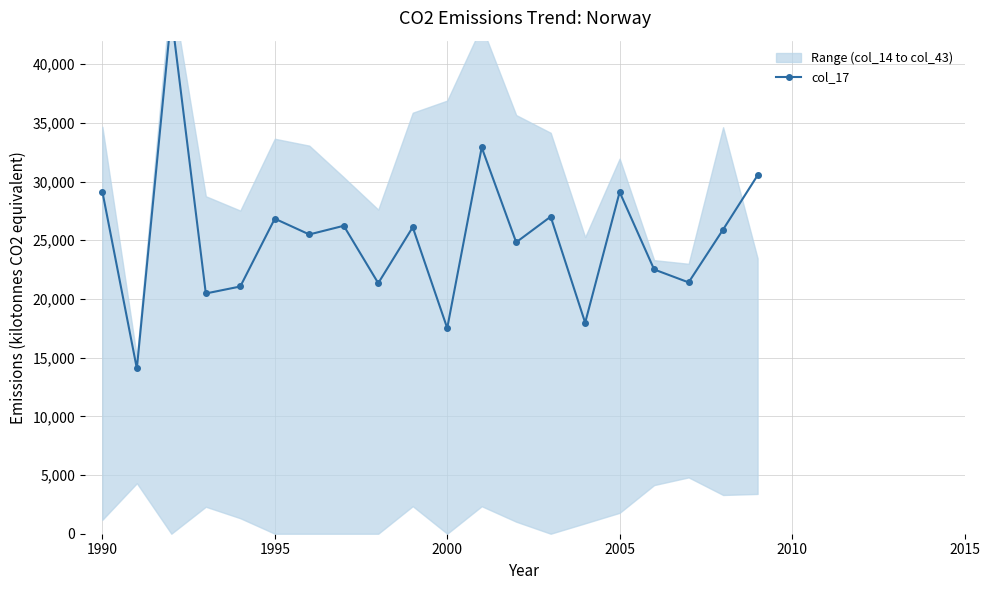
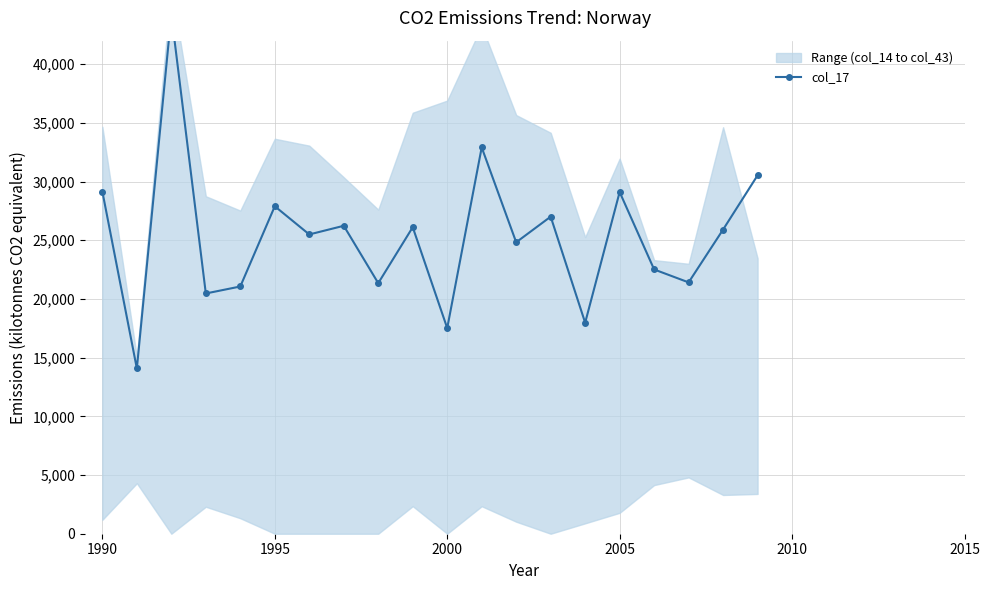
  {
    "col_17": {
      "1990": "29,100",
-     "1995": "26,800",
+     "1995": "27,900",
      "2000": "17,500",
      "2005": "29,100"
    },
    "Range (col_14 to col_43)": {
      "1995": "33,600",
      "2000": "36,900"
    }
  }
